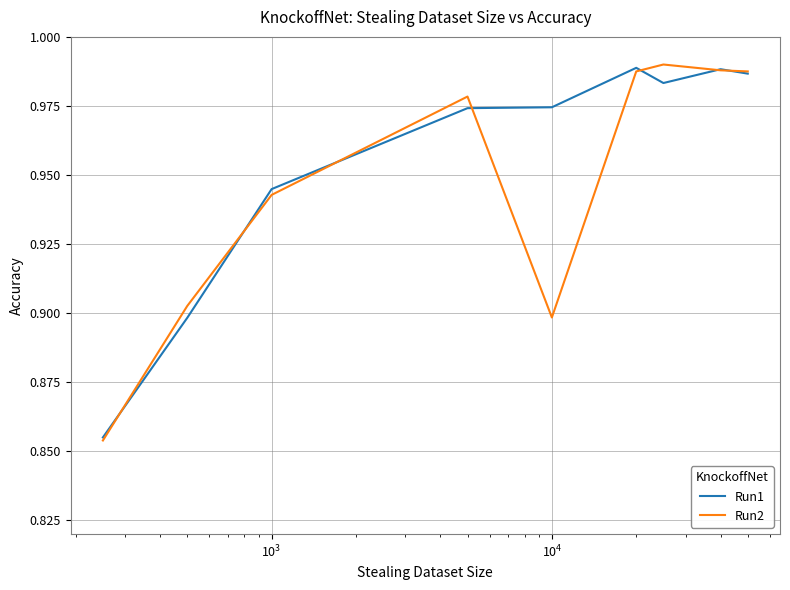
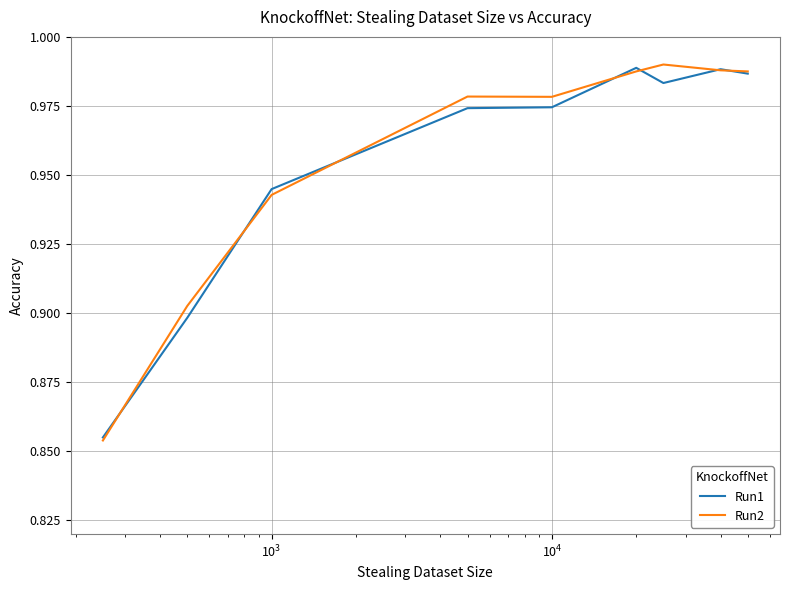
  {
    "Run1": {
      "10^3": 0.945,
      "10^4": 0.975
    },
    "Run2": {
      "10^3": 0.943,
-     "10^4": 0.898
+     "10^4": 0.978
    }
  }
